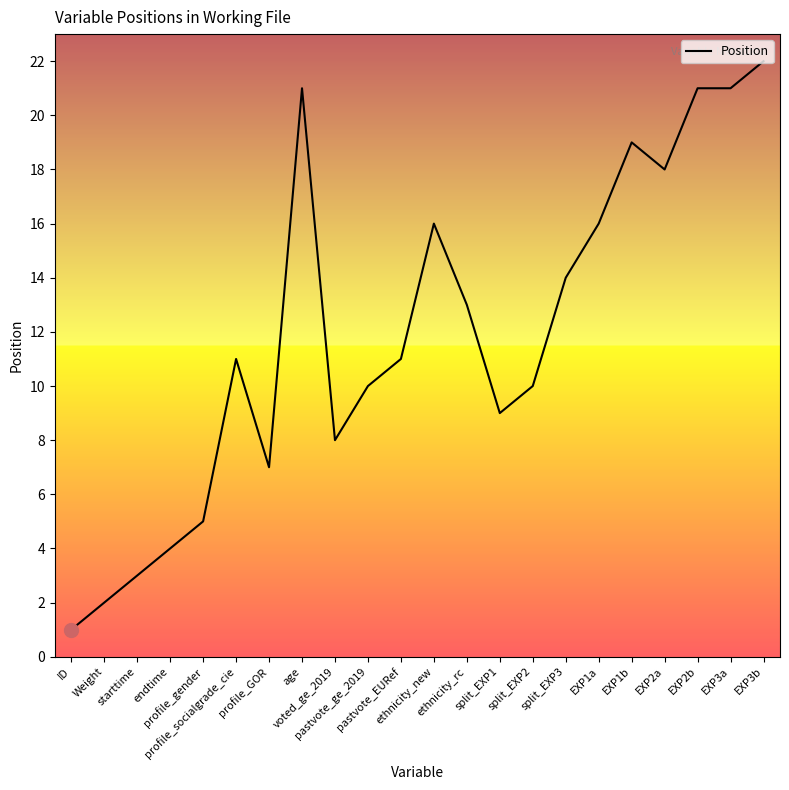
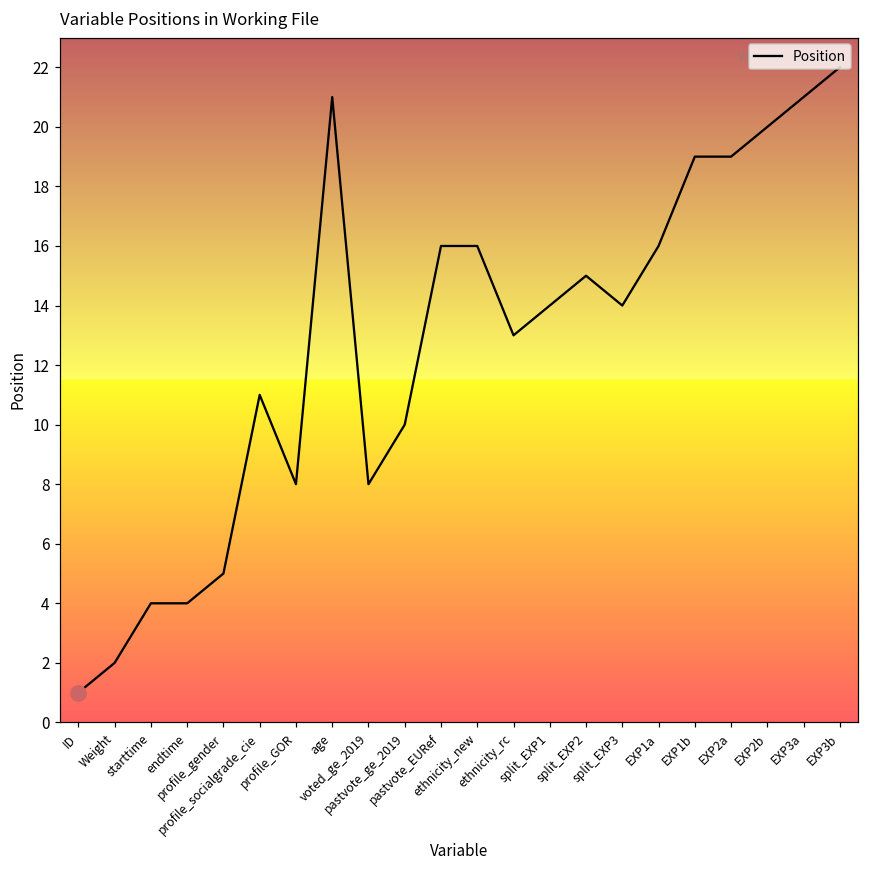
  {
    "Position": {
      "Weight": 2,
-     "starttime": 3,
+     "starttime": 4,
      "endtime": 4,
      "profile_gender": 5,
      "profile_socialgrade_cie": 11,
-     "profile_GOR": 7,
+     "profile_GOR": 8,
      "age": 21,
      "voted_ge_2019": 8,
      "pastvote_ge_2019": 10,
-     "pastvote_EURef": 11,
+     "pastvote_EURef": 16,
      "ethnicity_new": 16,
      "ethnicity_rc": 13,
-     "split_EXP1": 9,
-     "split_EXP2": 10,
+     "split_EXP1": 14,
+     "split_EXP2": 15,
      "split_EXP3": 14,
      "EXP1a": 16,
      "EXP1b": 19,
-     "EXP2a": 18,
-     "EXP2b": 21,
+     "EXP2a": 19,
+     "EXP2b": 20,
      "EXP3a": 21
    }
  }
